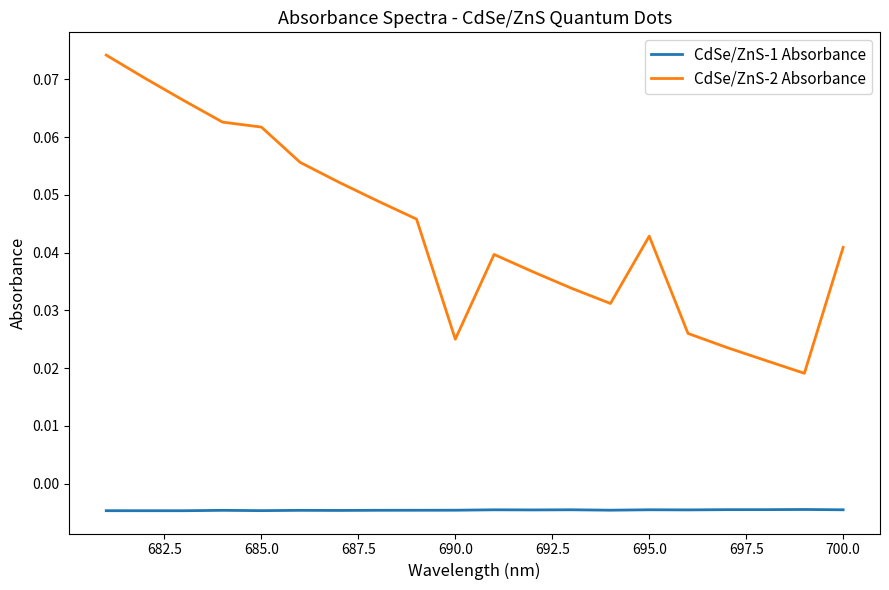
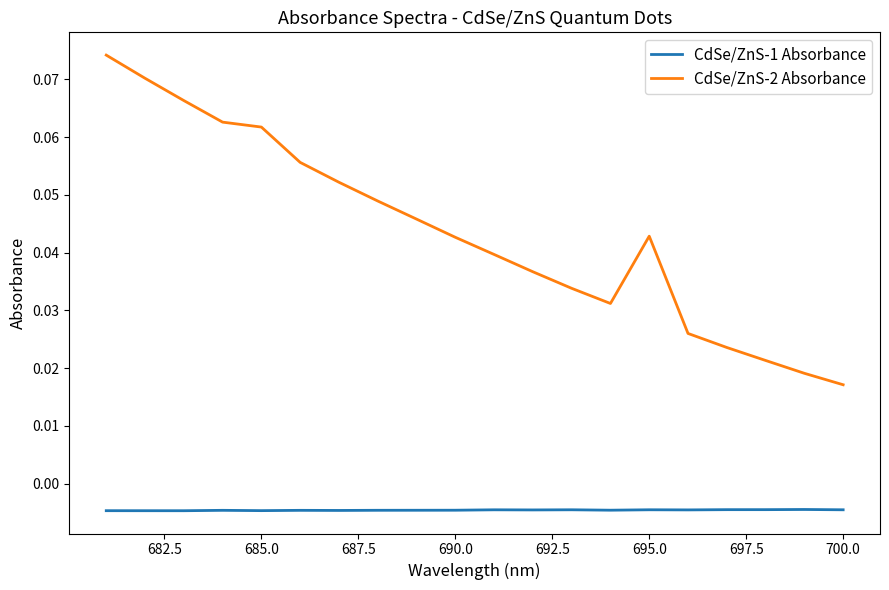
  {
    "CdSe/ZnS-1 Absorbance": {
      "685.0": -0.005,
      "690.0": -0.005,
      "695.0": -0.005,
      "700.0": -0.005
    },
    "CdSe/ZnS-2 Absorbance": {
      "685.0": 0.062,
-     "690.0": 0.025,
+     "690.0": 0.043,
      "695.0": 0.043,
-     "700.0": 0.041
+     "700.0": 0.017
    }
  }
